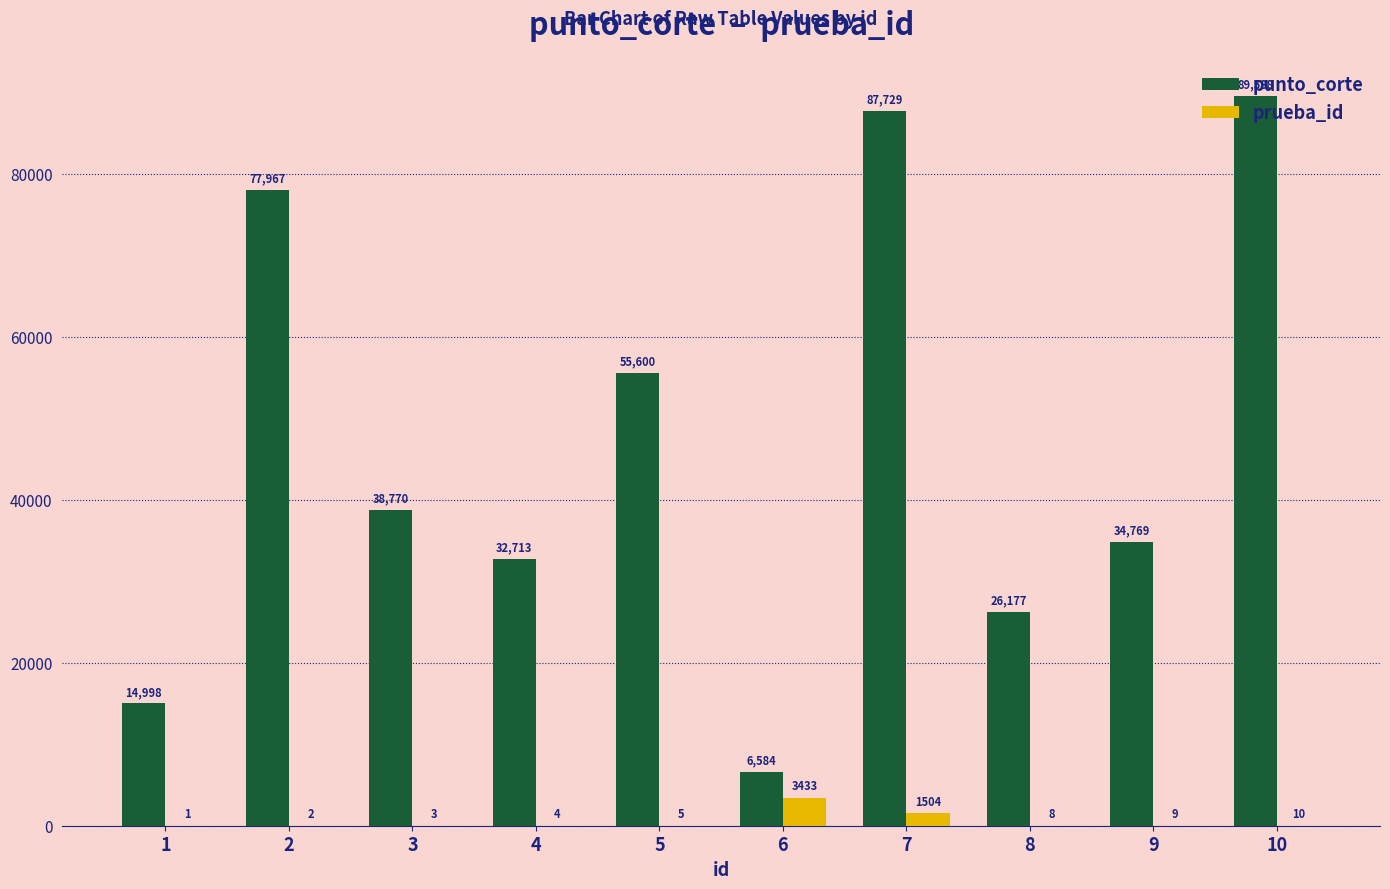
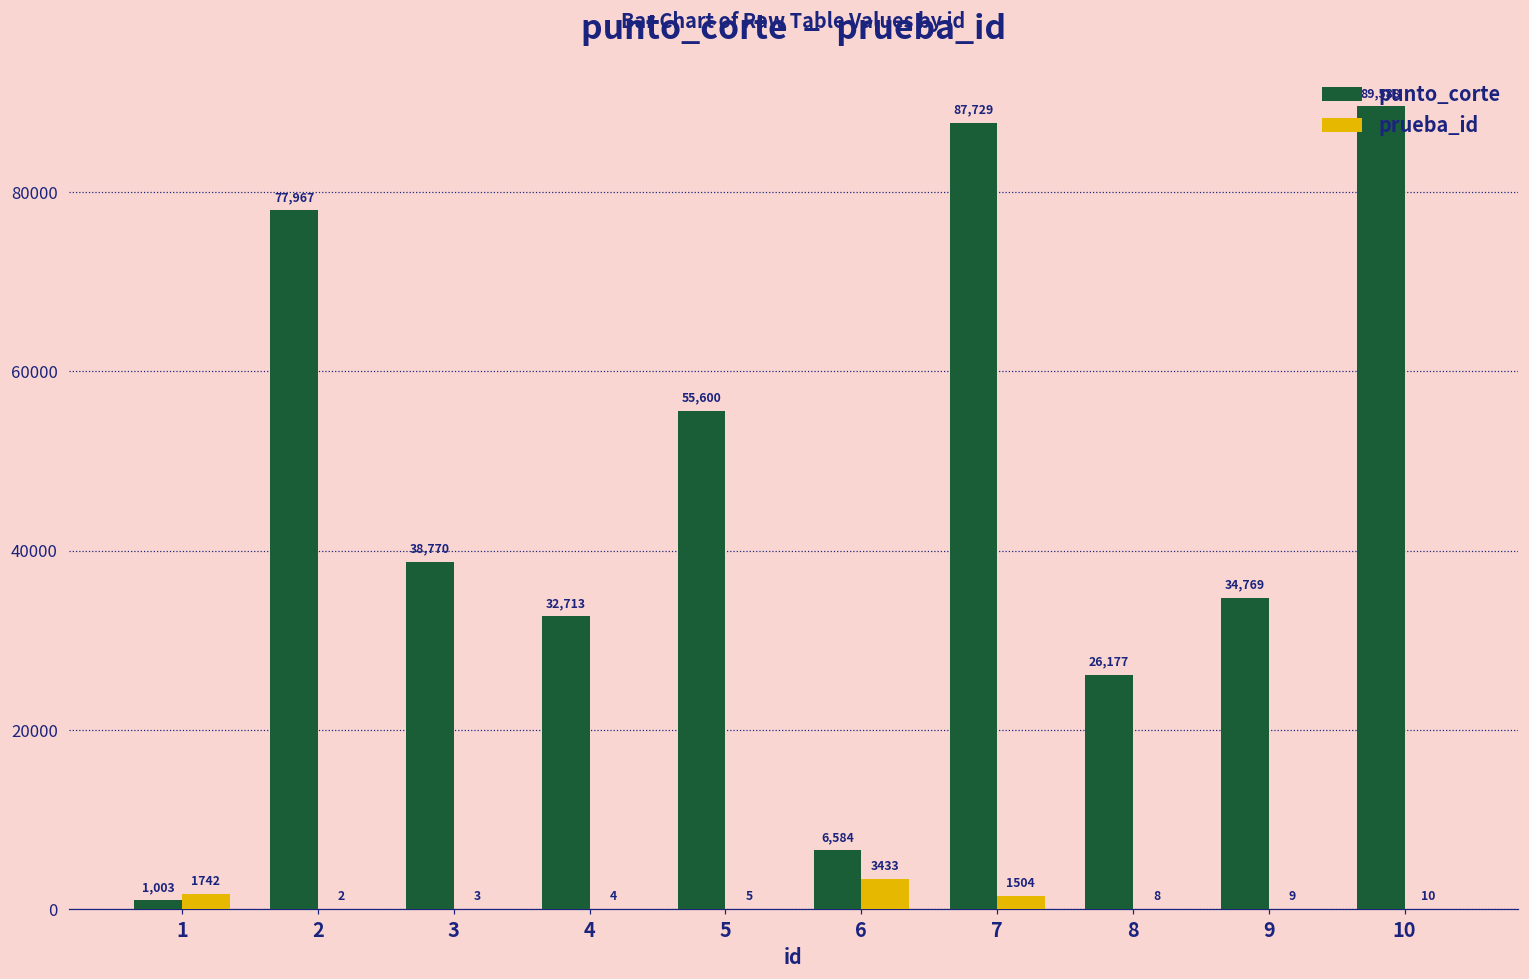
  {
    "punto_corte": {
-     "1": "14,998",
+     "1": "1,003",
      "2": "77,967",
      "3": "38,770",
      "4": "32,713",
      "5": "55,600",
      "6": "6,584",
      "7": "87,729",
      "8": "26,177",
      "9": "34,769",
      "10": "89,588"
    },
    "prueba_id": {
-     "1": "1",
+     "1": "1742",
      "2": "2",
      "3": "3",
      "4": "4",
      "5": "5",
      "6": "3433",
      "7": "1504",
      "8": "8",
      "9": "9",
      "10": "10"
    }
  }
